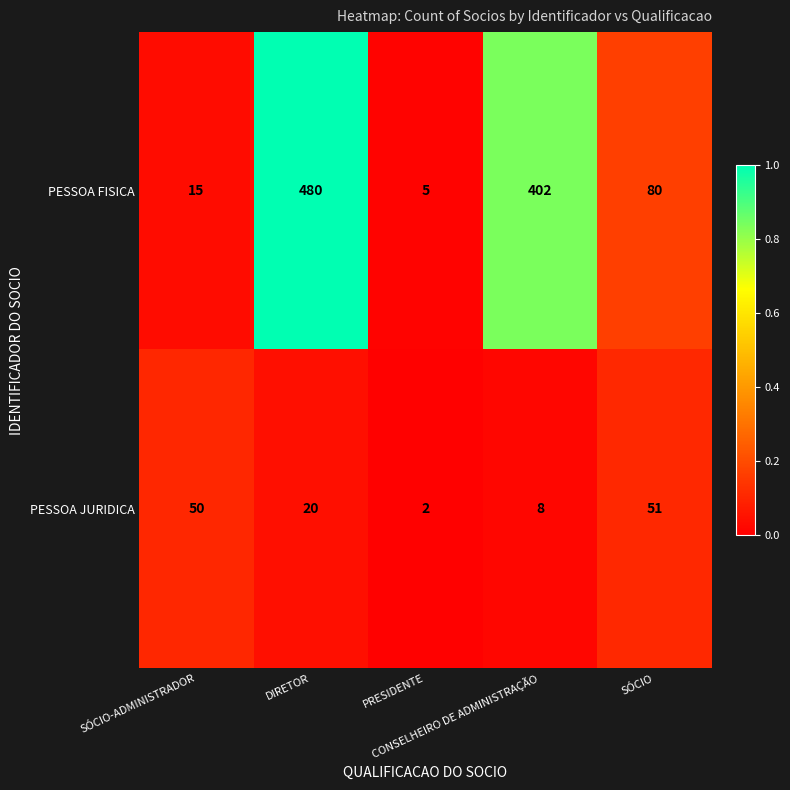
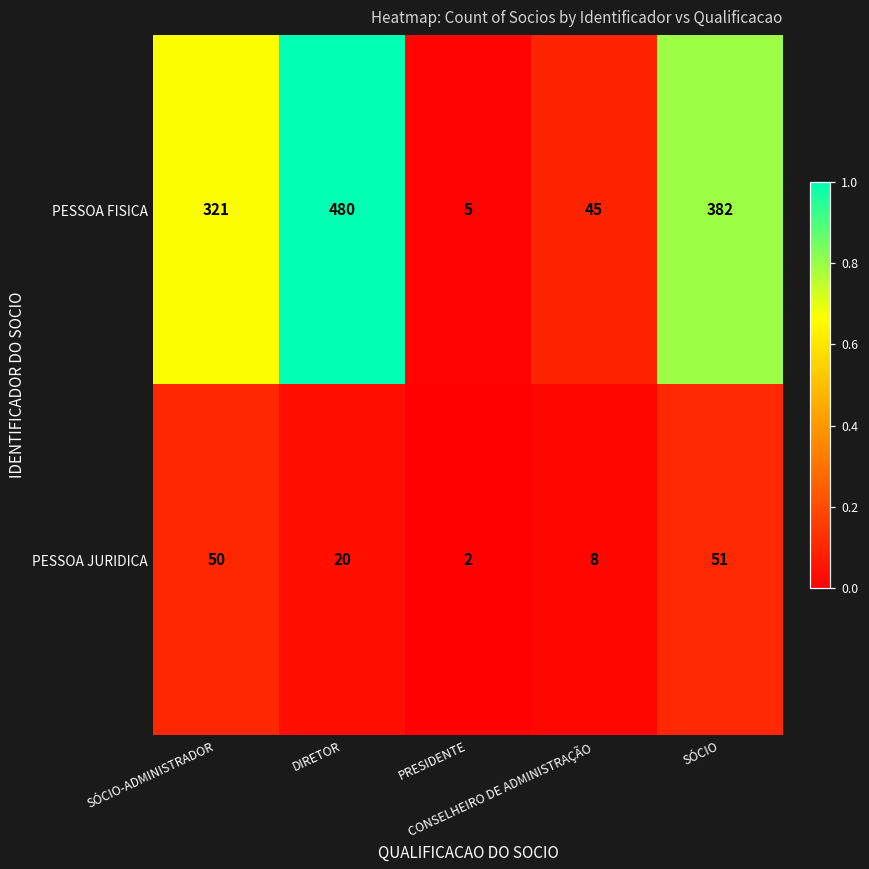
  {
    "PESSOA FISICA": {
-     "SÓCIO-ADMINISTRADOR": 15,
+     "SÓCIO-ADMINISTRADOR": 321,
      "DIRETOR": 480,
      "PRESIDENTE": 5,
-     "CONSELHEIRO DE ADMINISTRAÇÃO": 402,
-     "SÓCIO": 80
+     "CONSELHEIRO DE ADMINISTRAÇÃO": 45,
+     "SÓCIO": 382
    },
    "PESSOA JURIDICA": {
      "SÓCIO-ADMINISTRADOR": 50,
      "DIRETOR": 20,
      "PRESIDENTE": 2,
      "CONSELHEIRO DE ADMINISTRAÇÃO": 8,
      "SÓCIO": 51
    }
  }
